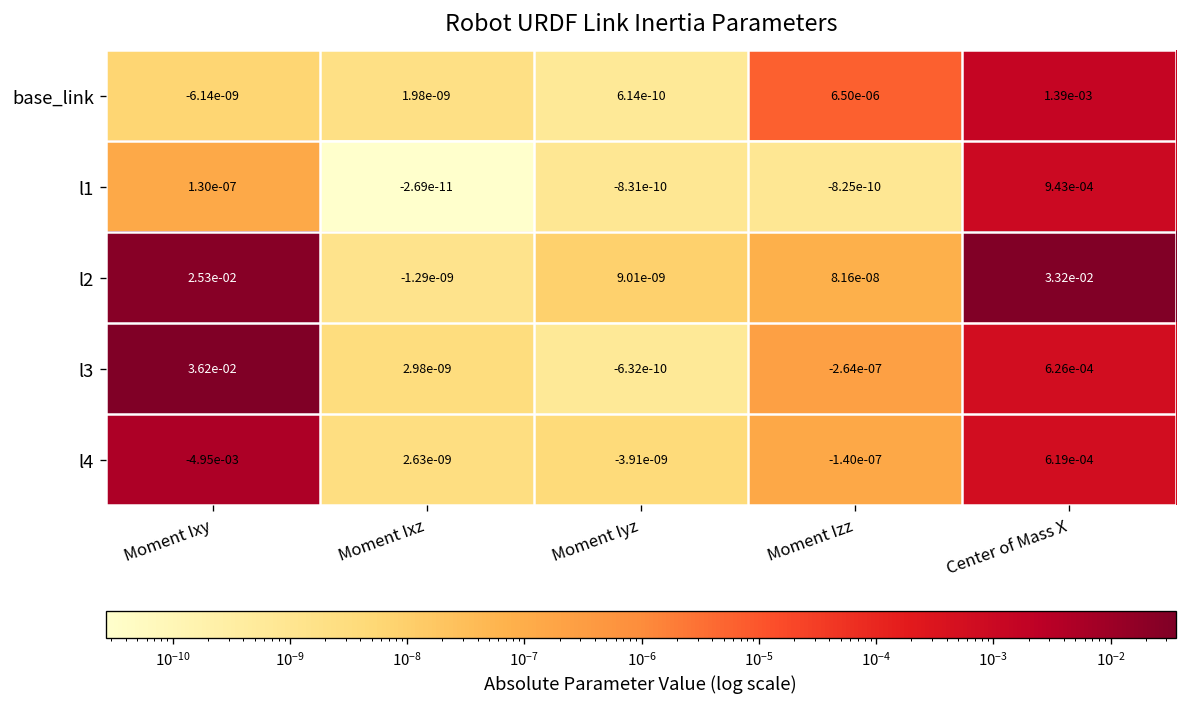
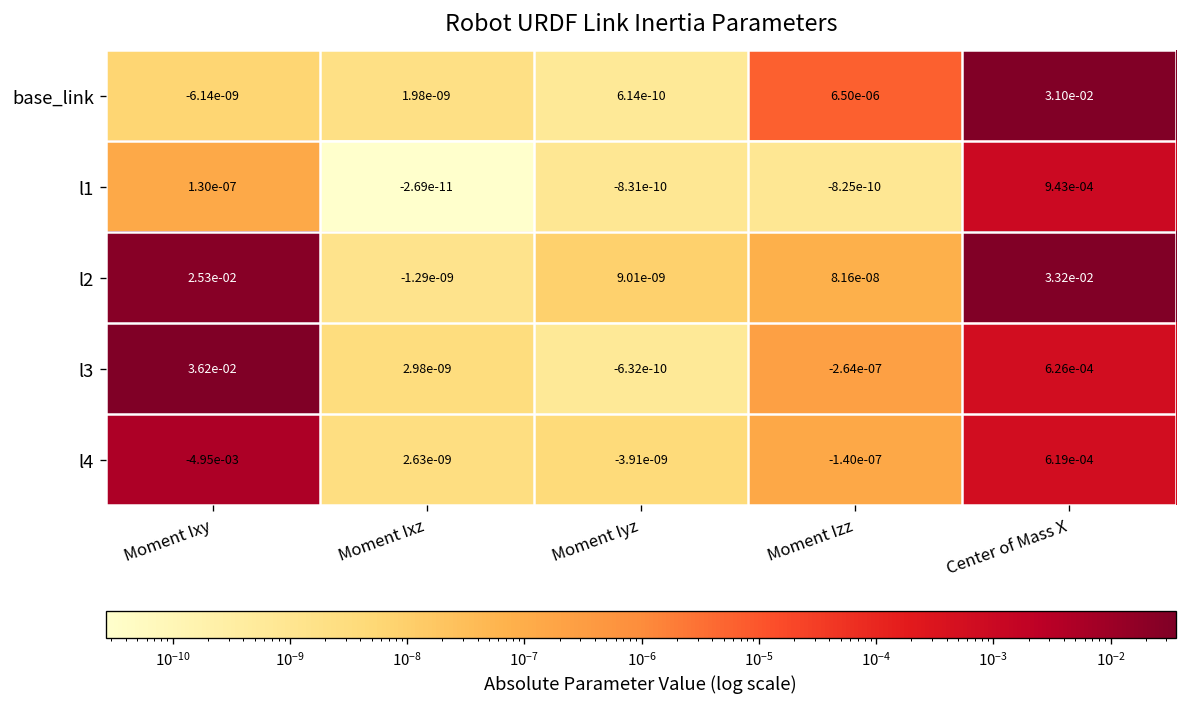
  {
    "base_link": {
      "Moment Ixy": "-6.14e-09",
      "Moment Ixz": "1.98e-09",
      "Moment Iyz": "6.14e-10",
      "Moment Izz": "6.50e-06",
-     "Center of Mass X": "1.39e-03"
+     "Center of Mass X": "3.10e-02"
    },
    "l1": {
      "Moment Ixy": "1.30e-07",
      "Moment Ixz": "-2.69e-11",
      "Moment Iyz": "-8.31e-10",
      "Moment Izz": "-8.25e-10",
      "Center of Mass X": "9.43e-04"
    },
    "l2": {
      "Moment Ixy": "2.53e-02",
      "Moment Ixz": "-1.29e-09",
      "Moment Iyz": "9.01e-09",
      "Moment Izz": "8.16e-08",
      "Center of Mass X": "3.32e-02"
    },
    "l3": {
      "Moment Ixy": "3.62e-02",
      "Moment Ixz": "2.98e-09",
      "Moment Iyz": "-6.32e-10",
      "Moment Izz": "-2.64e-07",
      "Center of Mass X": "6.26e-04"
    },
    "l4": {
      "Moment Ixy": "-4.95e-03",
      "Moment Ixz": "2.63e-09",
      "Moment Iyz": "-3.91e-09",
      "Moment Izz": "-1.40e-07",
      "Center of Mass X": "6.19e-04"
    }
  }
